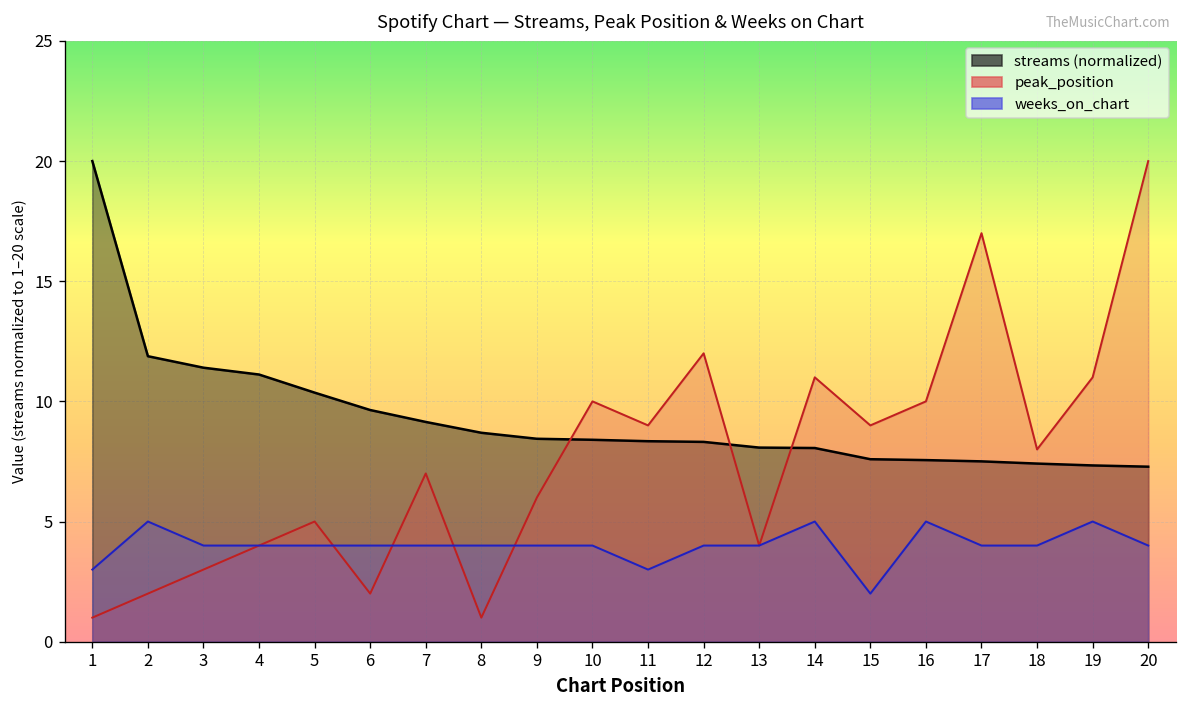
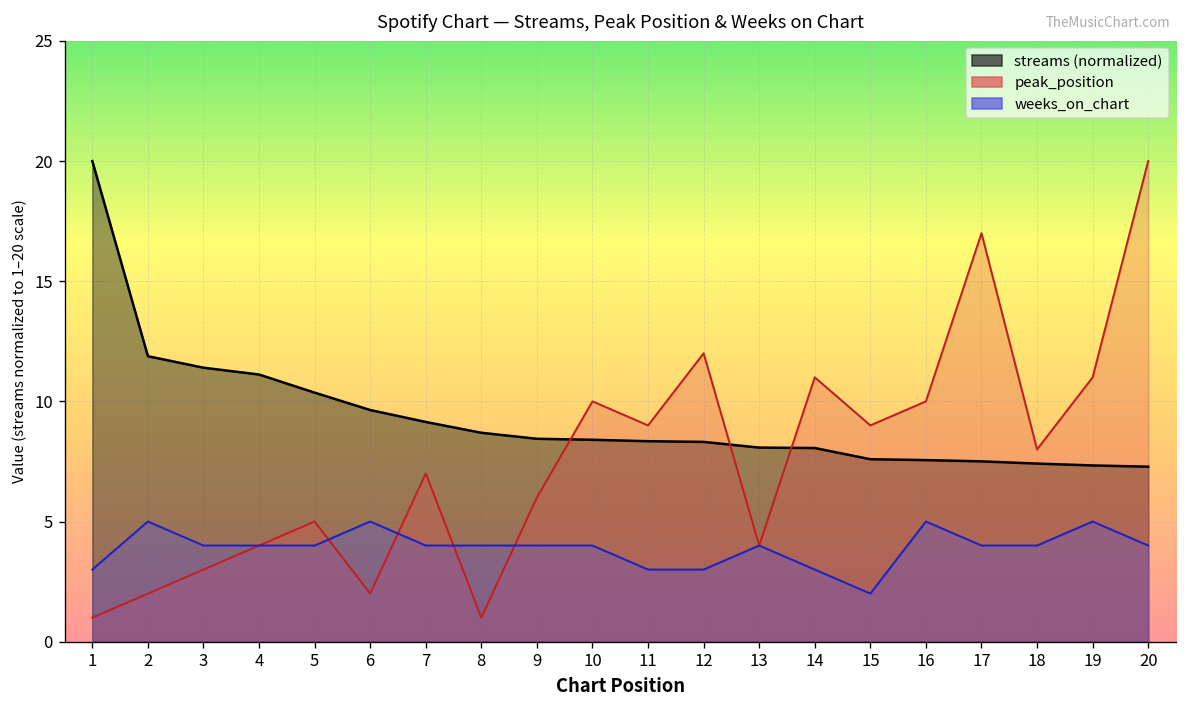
  {
    "peak_position": {
      "1": 1,
      "2": 2,
      "3": 3,
      "5": 5,
      "6": 2,
      "7": 7,
      "8": 1,
      "9": 6,
      "10": 10,
      "11": 9,
      "12": 12,
      "14": 11,
      "15": 9,
      "16": 10,
      "17": 17,
      "18": 8,
      "19": 11,
      "20": 20
    },
    "weeks_on_chart": {
      "1": 3,
      "2": 5,
      "3": 4,
      "5": 4,
-     "6": 4,
+     "6": 5,
      "7": 4,
      "8": 4,
      "9": 4,
      "10": 4,
      "11": 3,
-     "12": 4,
-     "14": 5,
+     "12": 3,
+     "14": 3,
      "15": 2,
      "16": 5,
      "17": 4,
      "18": 4,
      "19": 5,
      "20": 4
    }
  }
